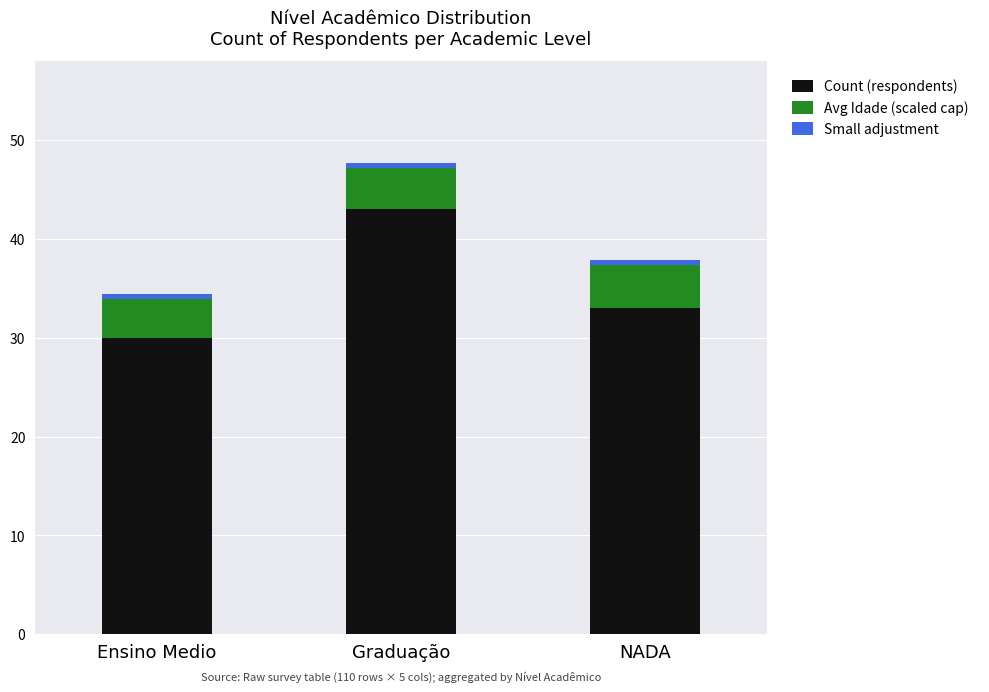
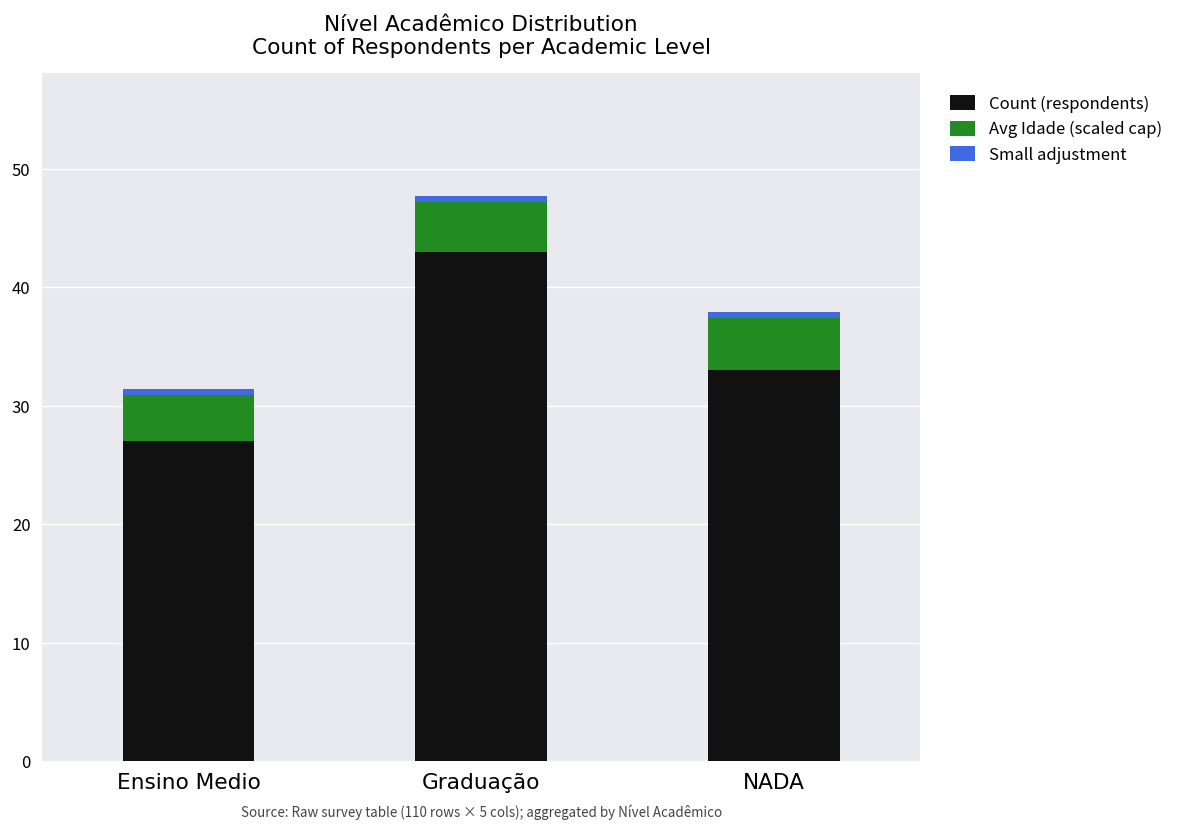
  {
    "Count (respondents)": {
-     "Ensino Medio": 30,
+     "Ensino Medio": 27,
      "Graduação": 43,
      "NADA": 33
    },
    "Avg Idade (scaled cap)": {
      "Ensino Medio": 4,
      "Graduação": 4,
      "NADA": 4
    },
    "Small adjustment": {
      "Ensino Medio": 1,
      "Graduação": 1,
      "NADA": 1
    }
  }
